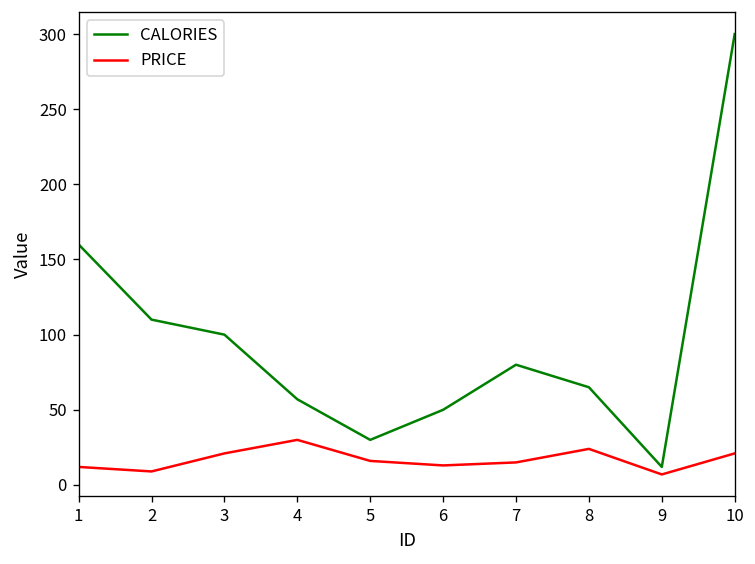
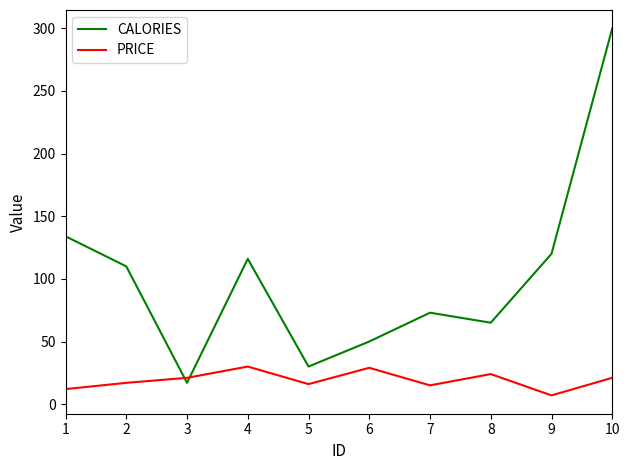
  {
    "CALORIES": {
-     "1": 160,
+     "1": 134,
      "2": 110,
-     "3": 100,
-     "4": 57,
+     "3": 17,
+     "4": 116,
      "5": 30,
      "6": 50,
-     "7": 80,
+     "7": 73,
      "8": 65,
-     "9": 12,
+     "9": 120,
      "10": 300
    },
    "PRICE": {
      "1": 12,
-     "2": 9,
+     "2": 17,
      "3": 21,
      "4": 30,
      "5": 16,
-     "6": 13,
+     "6": 29,
      "7": 15,
      "8": 24,
      "9": 7,
      "10": 21
    }
  }
